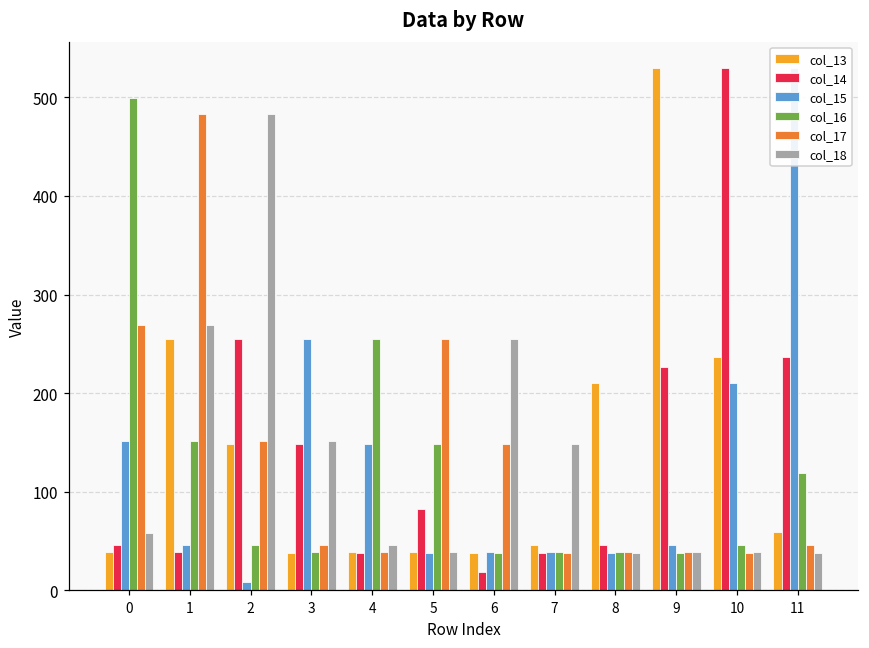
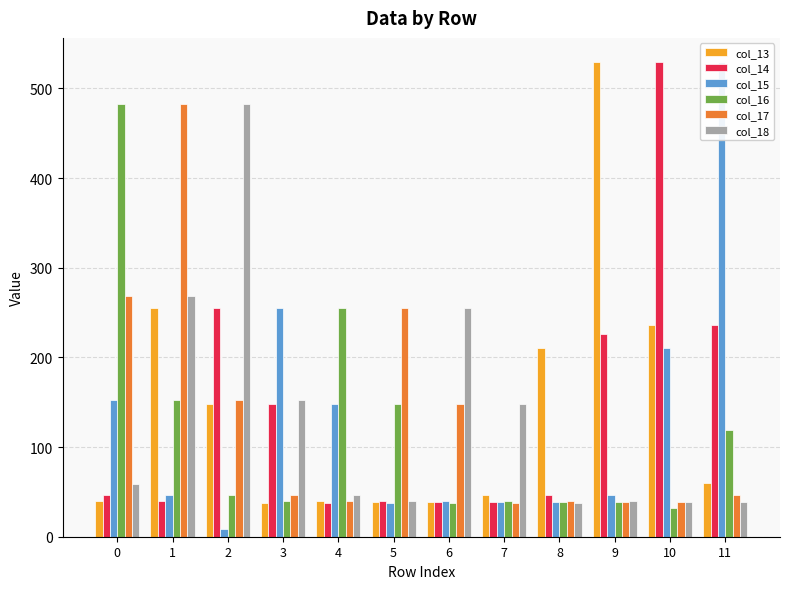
  {
    "col_14": {
      "0": 50,
      "1": 40,
      "2": 260,
      "3": 150,
      "4": 40,
-     "5": 80,
-     "6": 20,
+     "5": 40,
+     "6": 40,
      "7": 40,
      "8": 50,
      "9": 230,
      "10": 530,
      "11": 240
    },
    "col_15": {
      "0": 150,
      "1": 50,
      "2": 10,
      "3": 260,
      "4": 150,
      "5": 40,
      "6": 40,
      "7": 40,
      "8": 40,
      "9": 50,
      "10": 210
    },
    "col_16": {
-     "0": 500,
+     "0": 480,
      "1": 150,
      "2": 50,
      "3": 40,
      "4": 260,
      "5": 150,
      "6": 40,
      "7": 40,
      "8": 40,
      "9": 40,
-     "10": 50,
+     "10": 30,
      "11": 120
    },
    "col_18": {
      "0": 60,
      "1": 270,
      "2": 480,
      "3": 150,
      "4": 50,
      "5": 40,
      "6": 260,
      "7": 150,
      "8": 40,
      "9": 40,
      "10": 40,
      "11": 40
    }
  }
